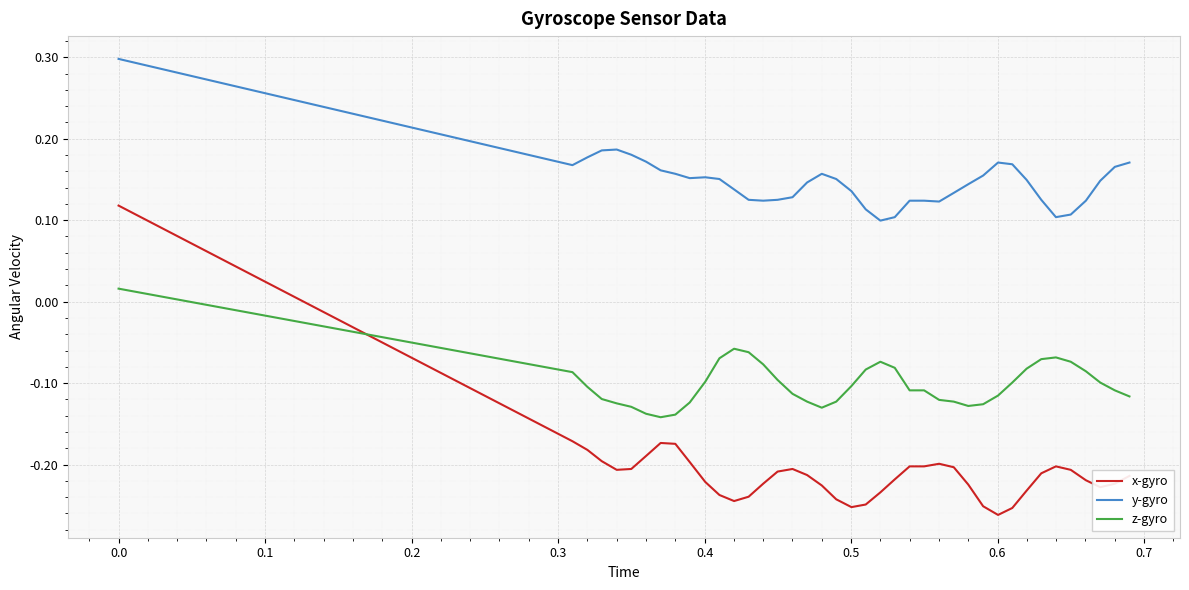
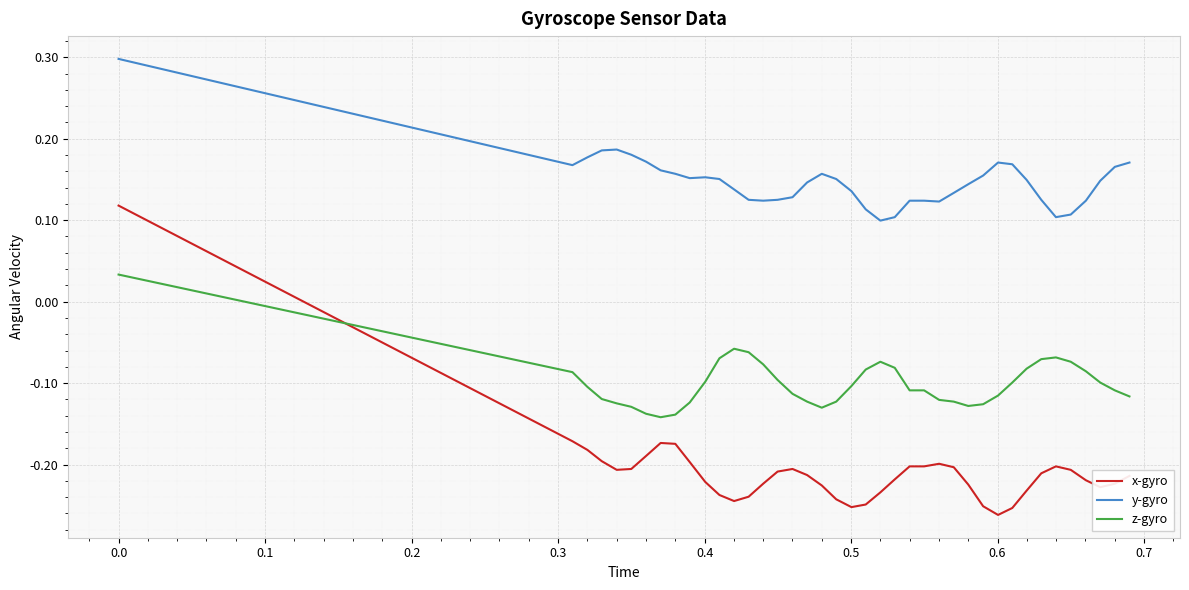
  {
    "x-gyro": {
      "0.0": 0.12
    },
    "y-gyro": {
      "0.0": 0.30
    },
    "z-gyro": {
-     "0.0": 0.02
+     "0.0": 0.03
    }
  }
